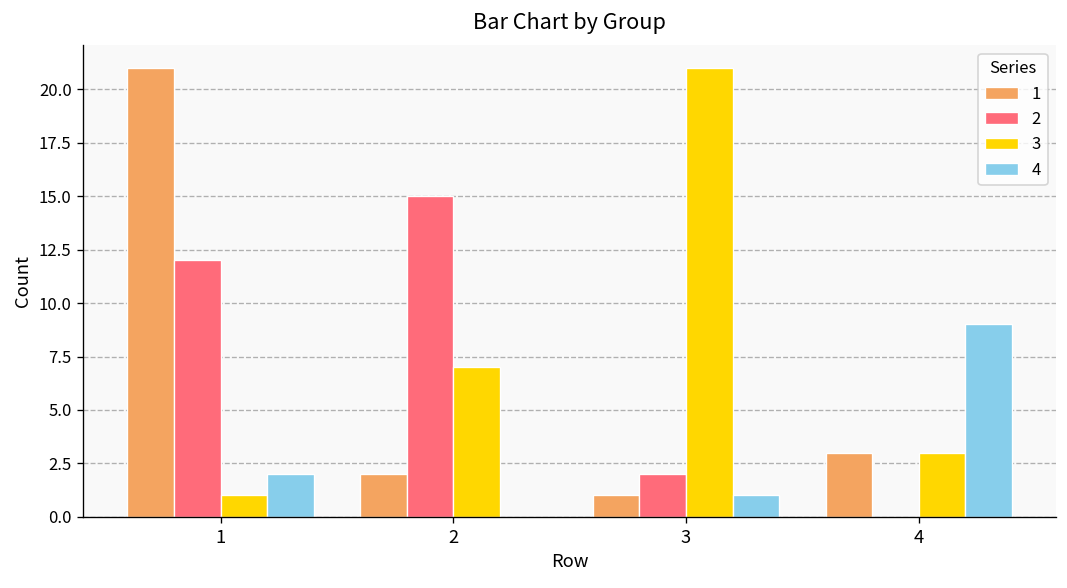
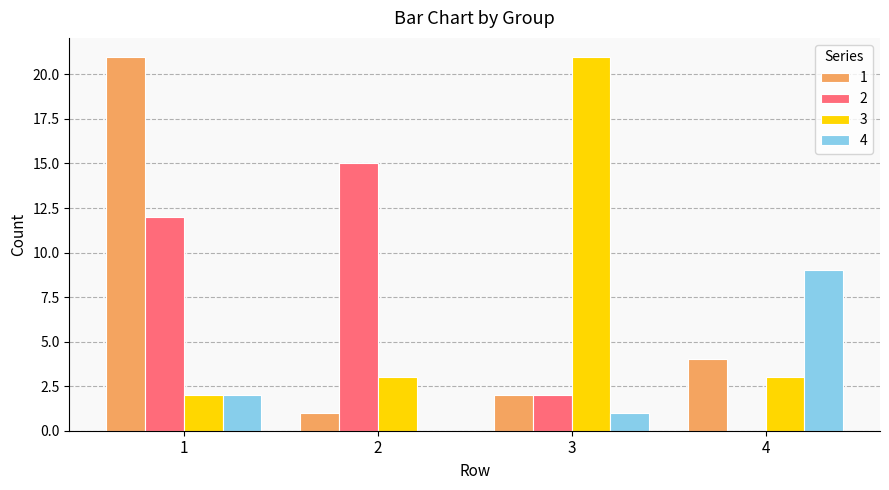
  {
    "1": {
      "1": 21,
-     "2": 2,
-     "3": 1,
-     "4": 3
+     "2": 1,
+     "3": 2,
+     "4": 4
    },
    "2": {
      "1": 12,
      "2": 15,
      "3": 2,
      "4": 0
    },
    "3": {
-     "1": 1,
-     "2": 7,
+     "1": 2,
+     "2": 3,
      "3": 21,
      "4": 3
    },
    "4": {
      "1": 2,
      "2": 0,
      "3": 1,
      "4": 9
    }
  }
